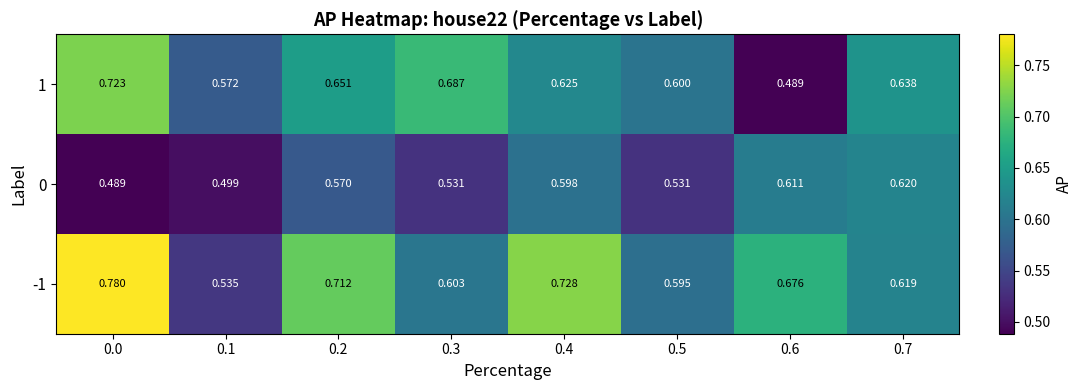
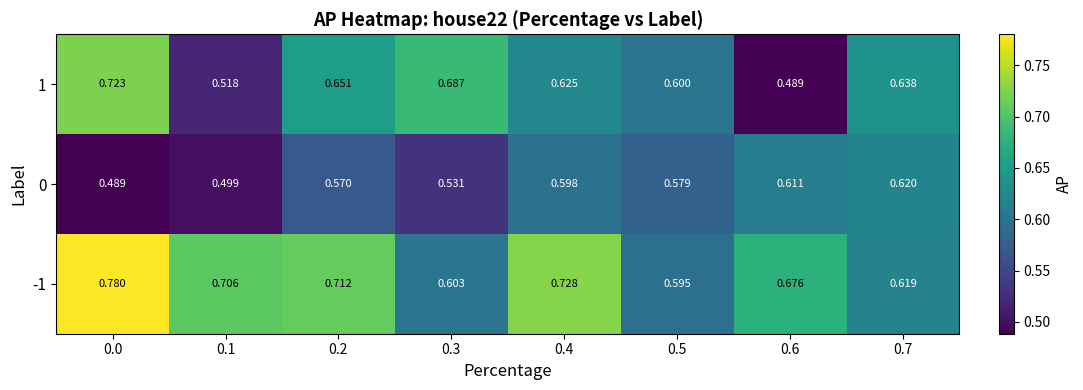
  {
    "1": {
      "0.0": 0.723,
-     "0.1": 0.572,
+     "0.1": 0.518,
      "0.2": 0.651,
      "0.3": 0.687,
      "0.4": 0.625,
      "0.5": 0.600,
      "0.6": 0.489,
      "0.7": 0.638
    },
    "0": {
      "0.0": 0.489,
      "0.1": 0.499,
      "0.2": 0.570,
      "0.3": 0.531,
      "0.4": 0.598,
-     "0.5": 0.531,
+     "0.5": 0.579,
      "0.6": 0.611,
      "0.7": 0.620
    },
    "-1": {
      "0.0": 0.780,
-     "0.1": 0.535,
+     "0.1": 0.706,
      "0.2": 0.712,
      "0.3": 0.603,
      "0.4": 0.728,
      "0.5": 0.595,
      "0.6": 0.676,
      "0.7": 0.619
    }
  }
